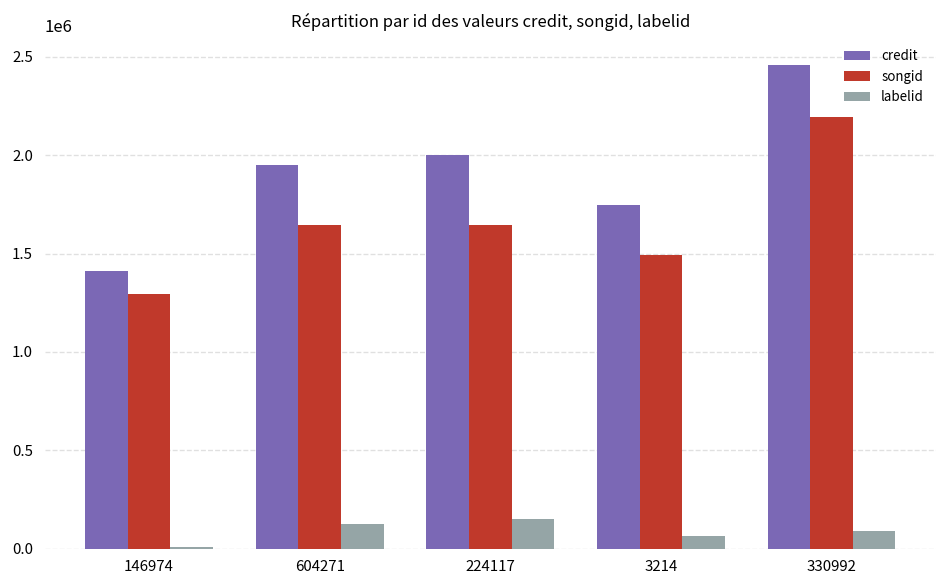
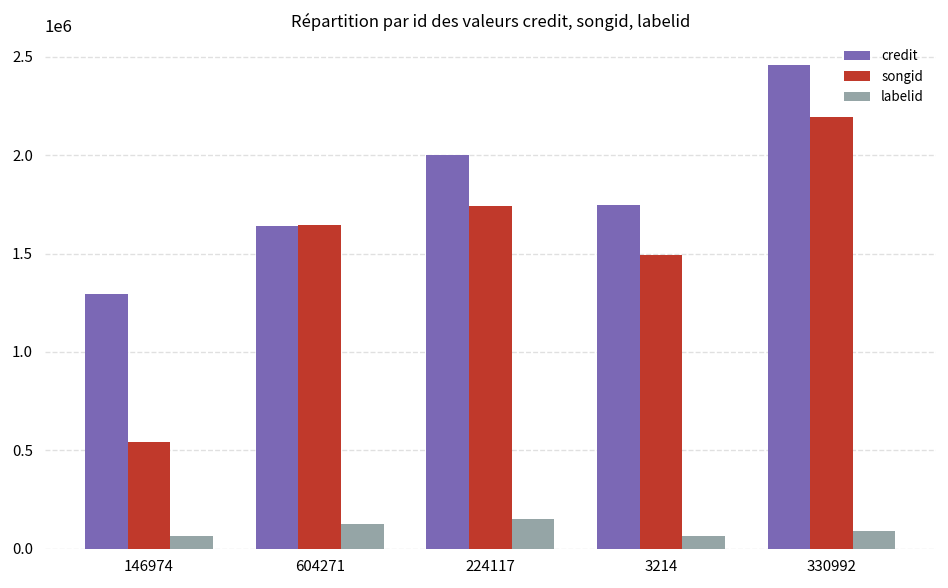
  {
    "credit": {
-     "146974": 1410000,
-     "604271": 1950000,
+     "146974": 1290000,
+     "604271": 1640000,
      "224117": 2000000,
      "3214": 1740000,
      "330992": 2460000
    },
    "songid": {
-     "146974": 1290000,
+     "146974": 540000,
      "604271": 1650000,
-     "224117": 1650000,
+     "224117": 1740000,
      "3214": 1490000,
      "330992": 2190000
    },
    "labelid": {
-     "146974": 10000,
+     "146974": 70000,
      "604271": 120000,
      "224117": 150000,
      "3214": 60000,
      "330992": 90000
    }
  }
